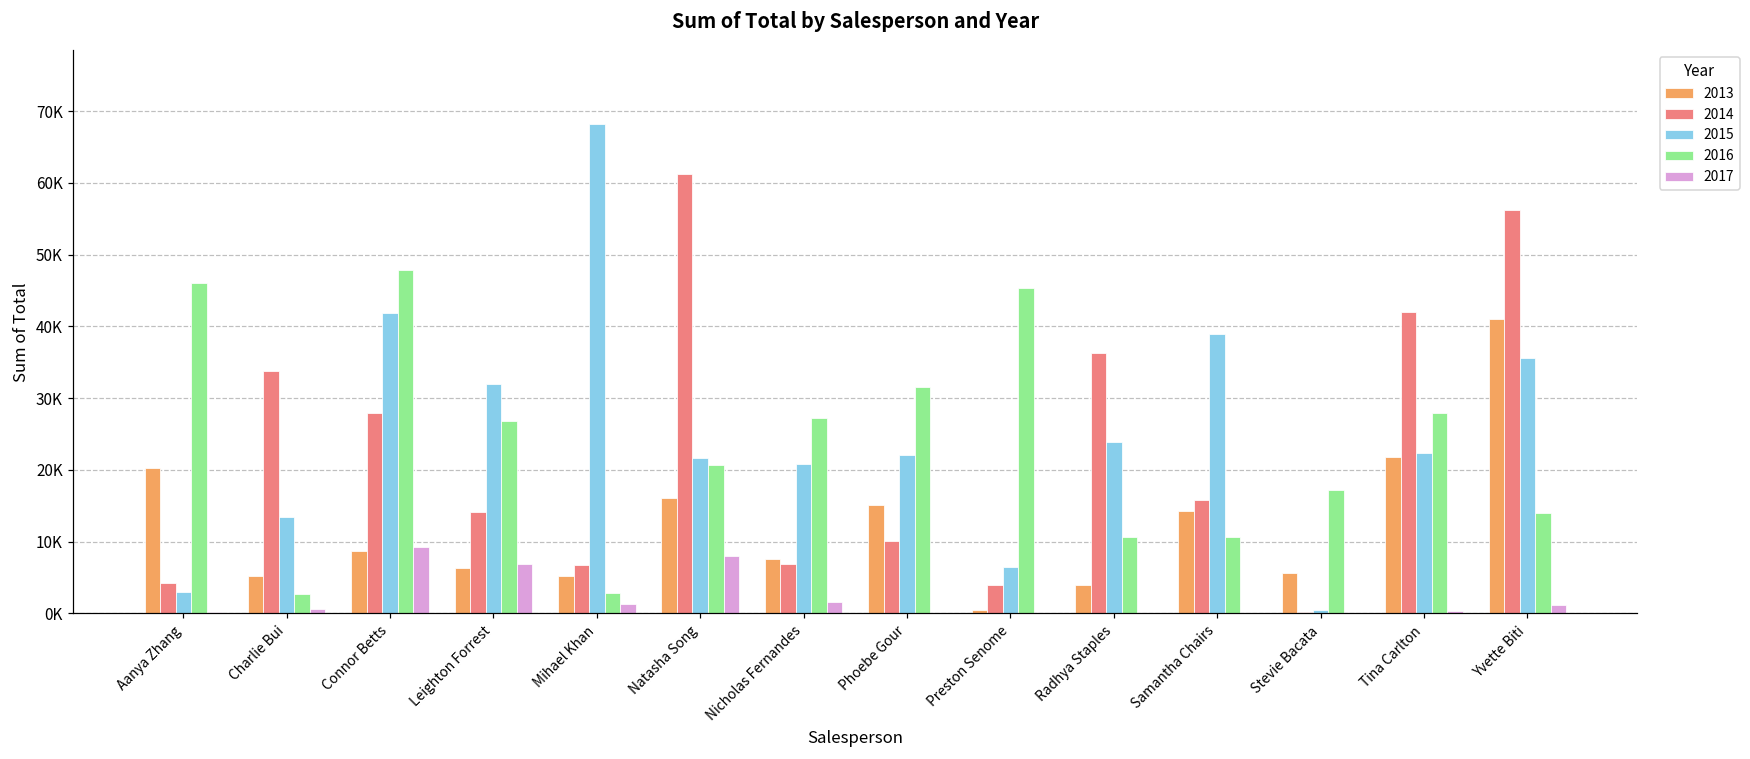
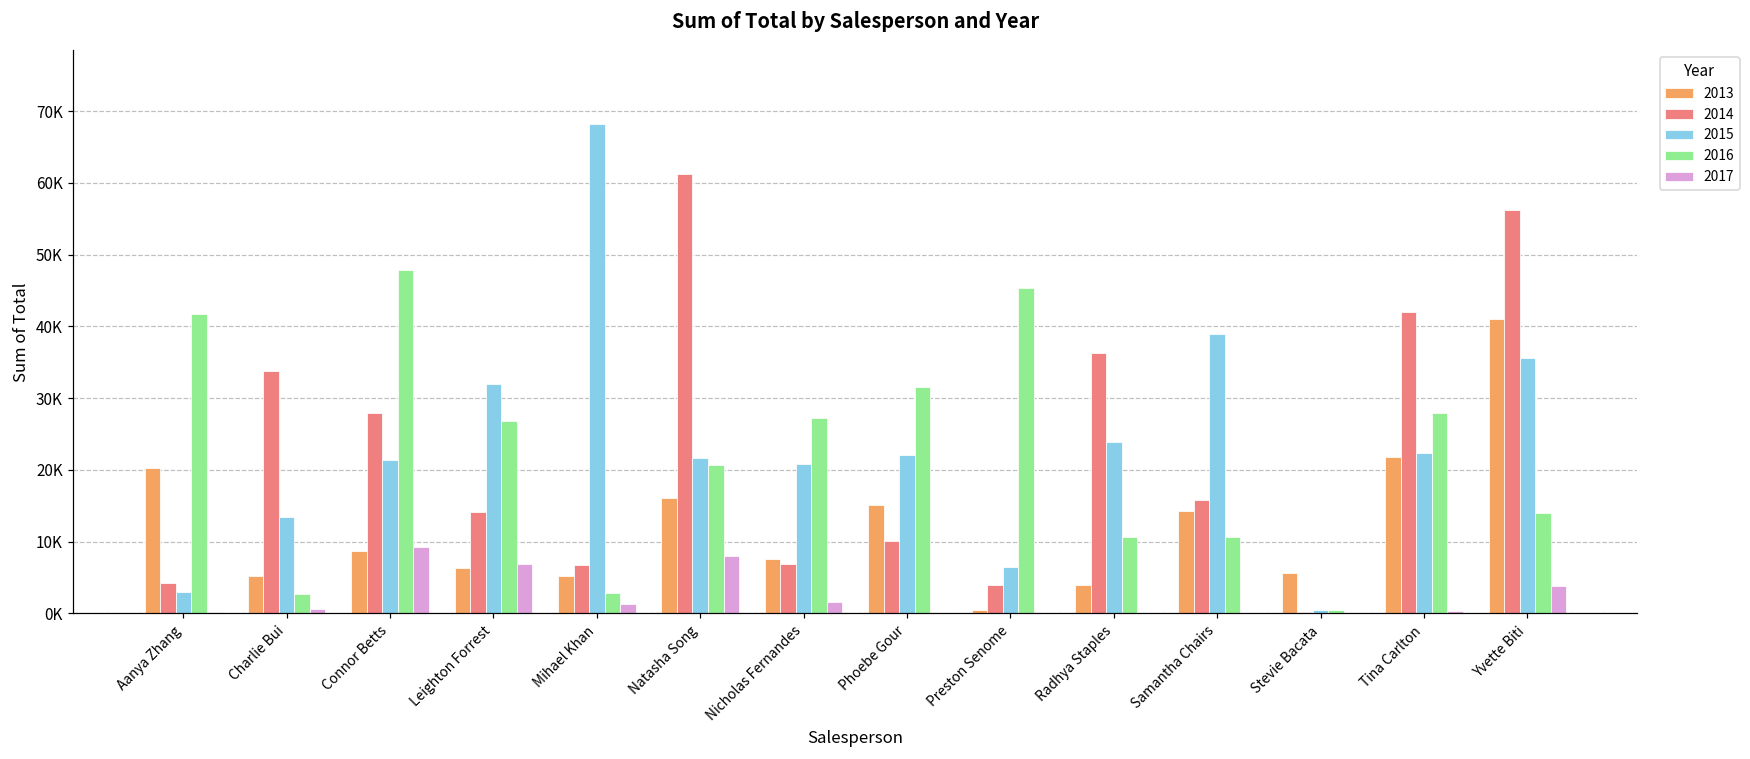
  {
    "2015": {
      "Aanya Zhang": 3000,
      "Charlie Bui": 13000,
-     "Connor Betts": 42000,
+     "Connor Betts": 21000,
      "Leighton Forrest": 32000,
      "Mihael Khan": 68000,
      "Natasha Song": 22000,
      "Nicholas Fernandes": 21000,
      "Phoebe Gour": 22000,
      "Preston Senome": 6000,
      "Radhya Staples": 24000,
      "Samantha Chairs": 39000,
      "Stevie Bacata": 0,
      "Tina Carlton": 22000,
      "Yvette Biti": 36000
    },
    "2016": {
-     "Aanya Zhang": 46000,
+     "Aanya Zhang": 42000,
      "Charlie Bui": 3000,
      "Connor Betts": 48000,
      "Leighton Forrest": 27000,
      "Mihael Khan": 3000,
      "Natasha Song": 21000,
      "Nicholas Fernandes": 27000,
      "Phoebe Gour": 31000,
      "Preston Senome": 45000,
      "Radhya Staples": 11000,
      "Samantha Chairs": 11000,
-     "Stevie Bacata": 17000,
+     "Stevie Bacata": 0,
      "Tina Carlton": 28000,
      "Yvette Biti": 14000
    },
    "2017": {
      "Charlie Bui": 1000,
      "Connor Betts": 9000,
      "Leighton Forrest": 7000,
      "Mihael Khan": 1000,
      "Natasha Song": 8000,
      "Nicholas Fernandes": 2000,
      "Phoebe Gour": 0,
      "Preston Senome": 0,
      "Radhya Staples": 0,
      "Tina Carlton": 0,
-     "Yvette Biti": 1000
+     "Yvette Biti": 4000
    }
  }
